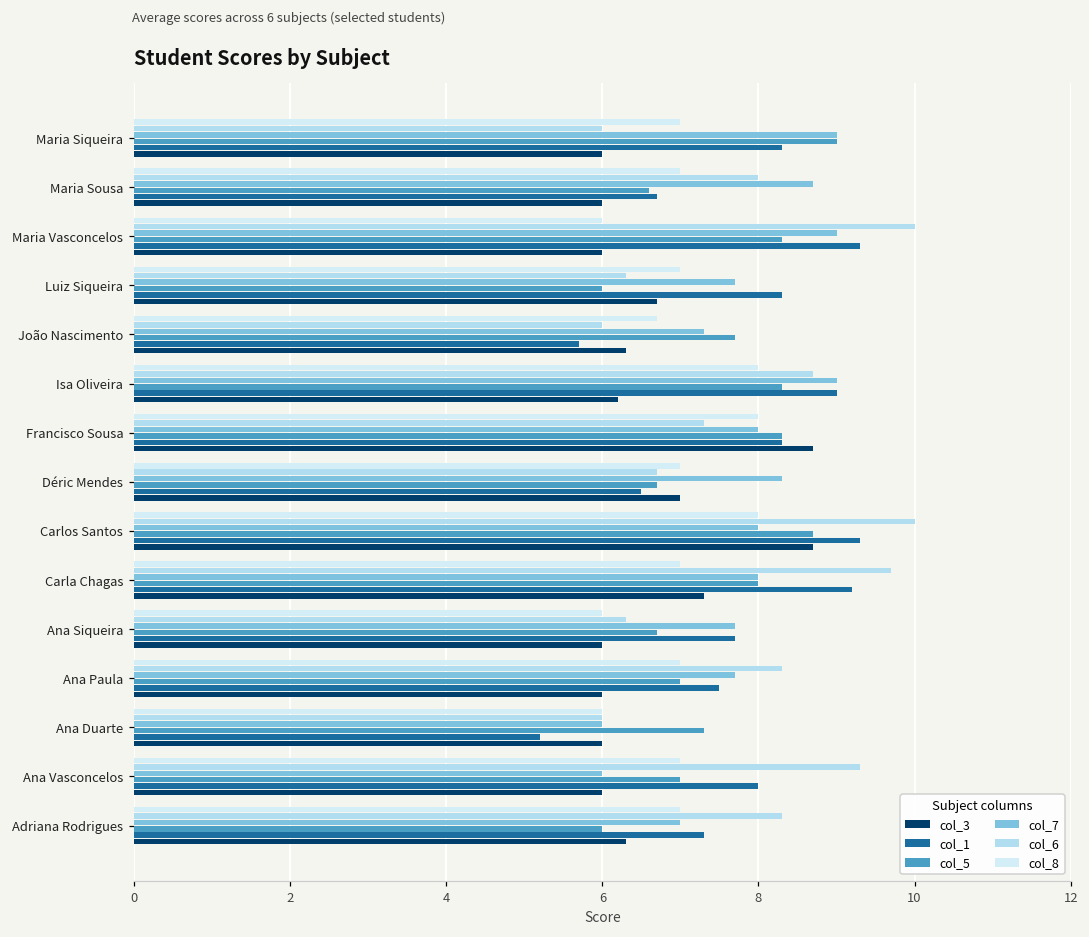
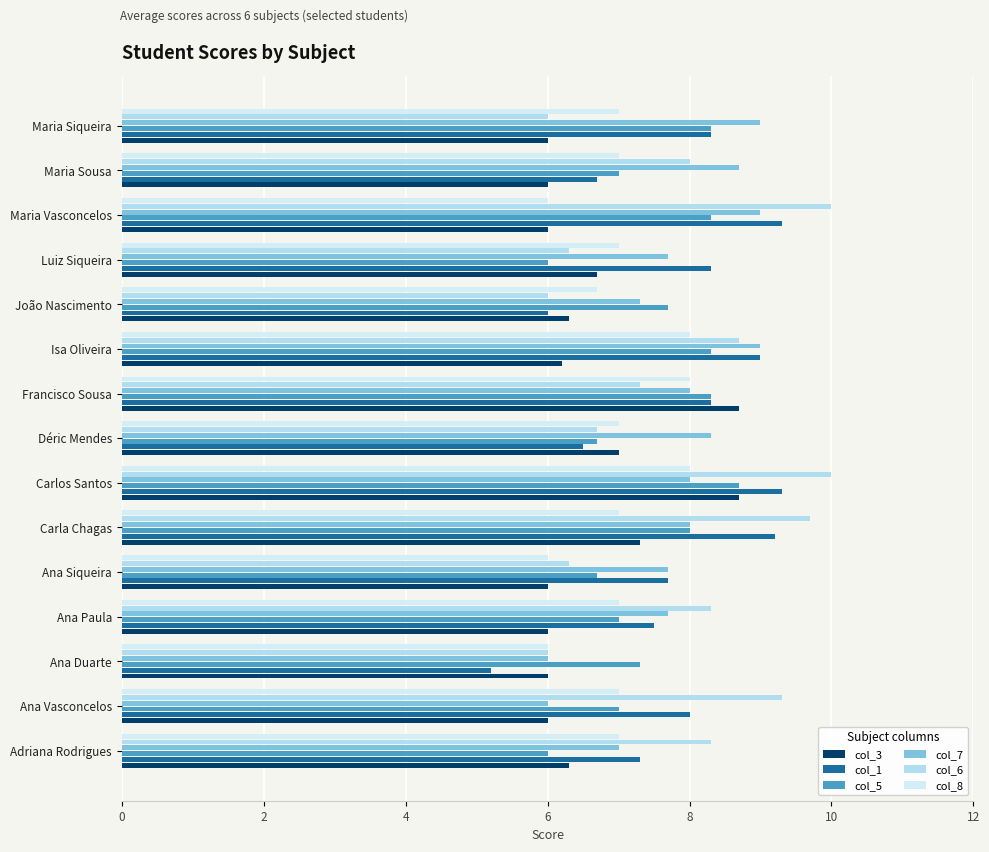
  {
    "col_3": {
      "Maria Siqueira": 6.0,
      "Maria Sousa": 6.0,
      "Maria Vasconcelos": 6.0,
      "Luiz Siqueira": 6.7,
      "João Nascimento": 6.3,
      "Isa Oliveira": 6.2,
      "Francisco Sousa": 8.7,
      "Déric Mendes": 7.0,
      "Carlos Santos": 8.7,
      "Carla Chagas": 7.3,
      "Ana Siqueira": 6.0,
      "Ana Paula": 6.0,
      "Ana Duarte": 6.0,
      "Ana Vasconcelos": 6.0,
      "Adriana Rodrigues": 6.3
    },
    "col_1": {
      "Maria Siqueira": 8.3,
      "Maria Sousa": 6.7,
      "Maria Vasconcelos": 9.3,
      "Luiz Siqueira": 8.3,
-     "João Nascimento": 5.7,
+     "João Nascimento": 6.0,
      "Isa Oliveira": 9.0,
      "Francisco Sousa": 8.3,
      "Déric Mendes": 6.5,
      "Carlos Santos": 9.3,
      "Carla Chagas": 9.2,
      "Ana Siqueira": 7.7,
      "Ana Paula": 7.5,
      "Ana Duarte": 5.2,
      "Ana Vasconcelos": 8.0,
      "Adriana Rodrigues": 7.3
    },
    "col_5": {
-     "Maria Siqueira": 9.0,
-     "Maria Sousa": 6.6,
+     "Maria Siqueira": 8.3,
+     "Maria Sousa": 7.0,
      "Maria Vasconcelos": 8.3,
      "Luiz Siqueira": 6.0,
      "João Nascimento": 7.7,
      "Isa Oliveira": 8.3,
      "Francisco Sousa": 8.3,
      "Déric Mendes": 6.7,
      "Carlos Santos": 8.7,
      "Carla Chagas": 8.0,
      "Ana Siqueira": 6.7,
      "Ana Paula": 7.0,
      "Ana Duarte": 7.3,
      "Ana Vasconcelos": 7.0,
      "Adriana Rodrigues": 6.0
    }
  }
